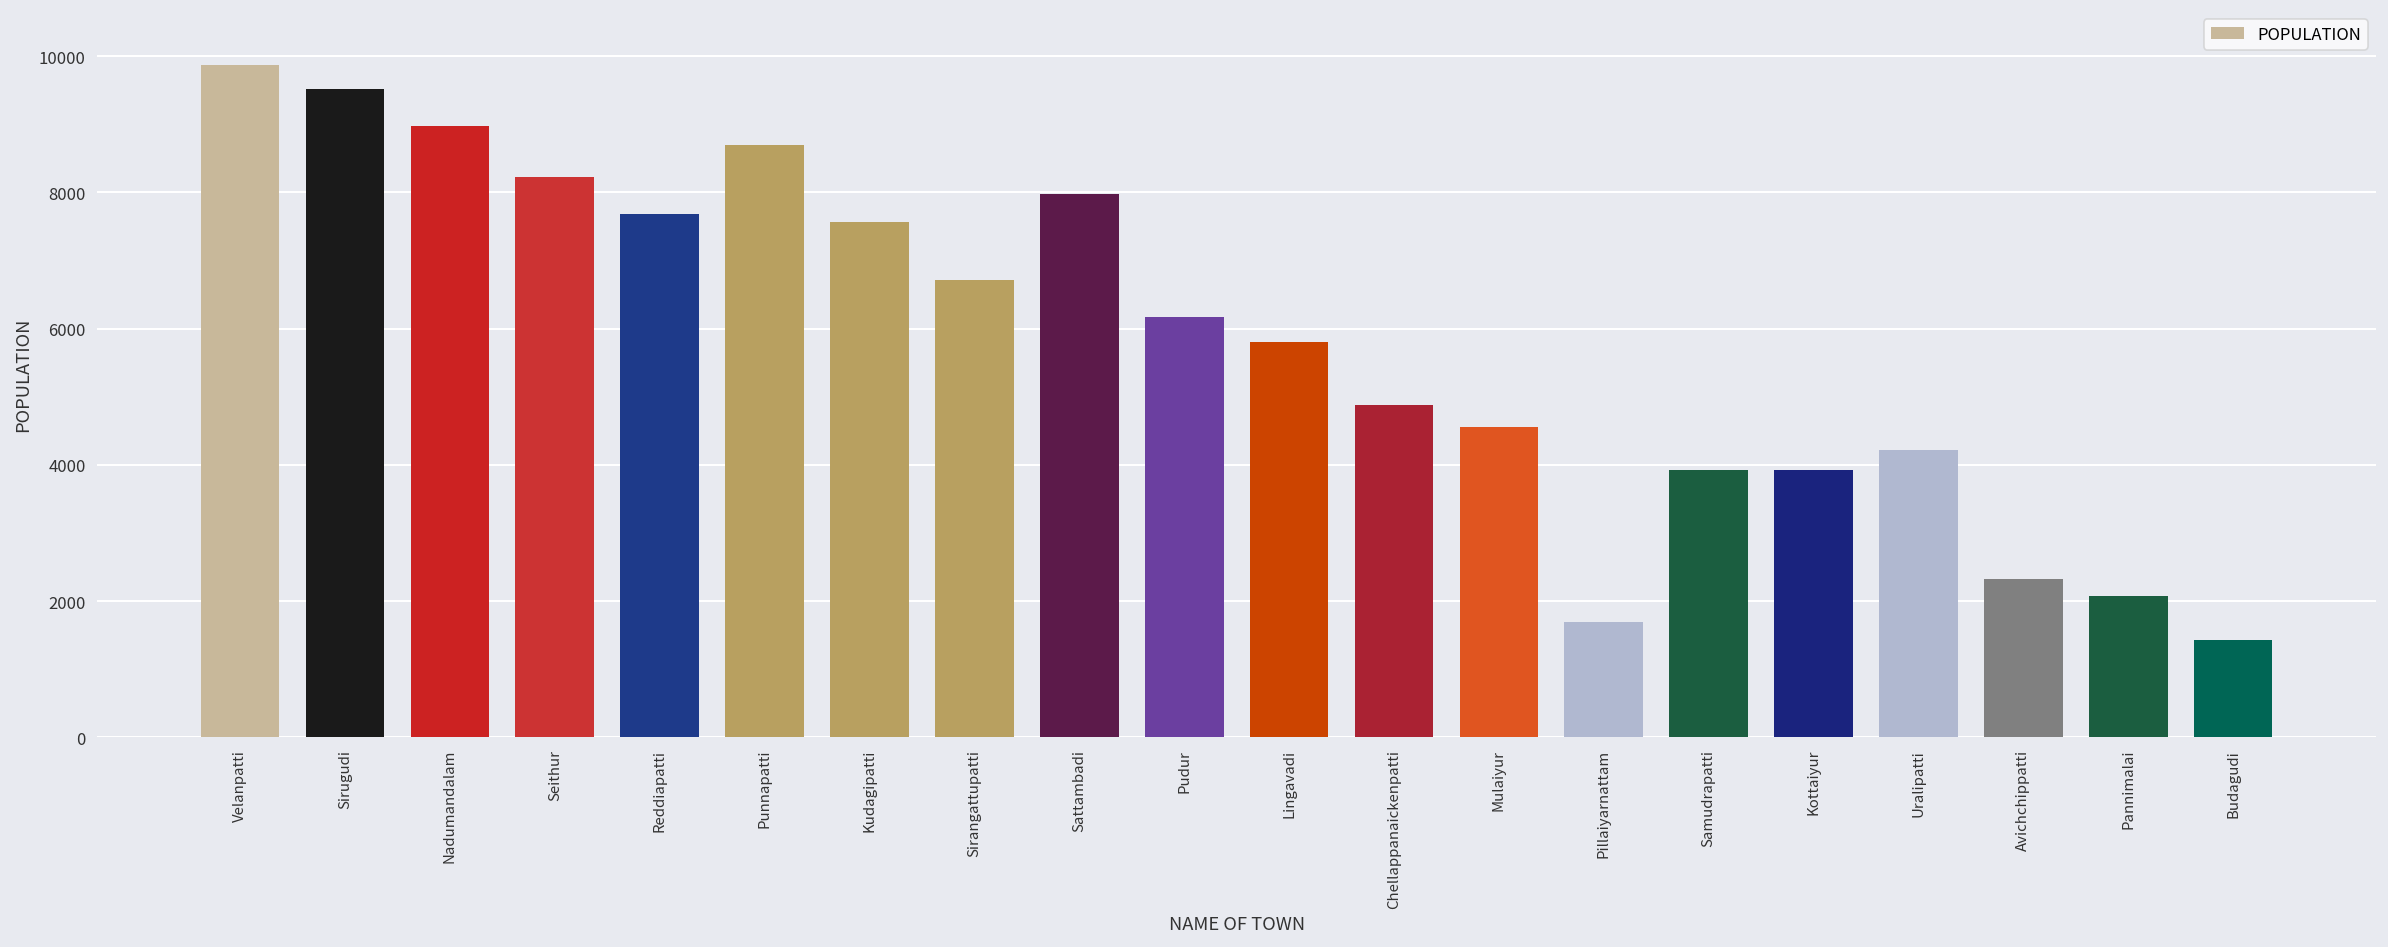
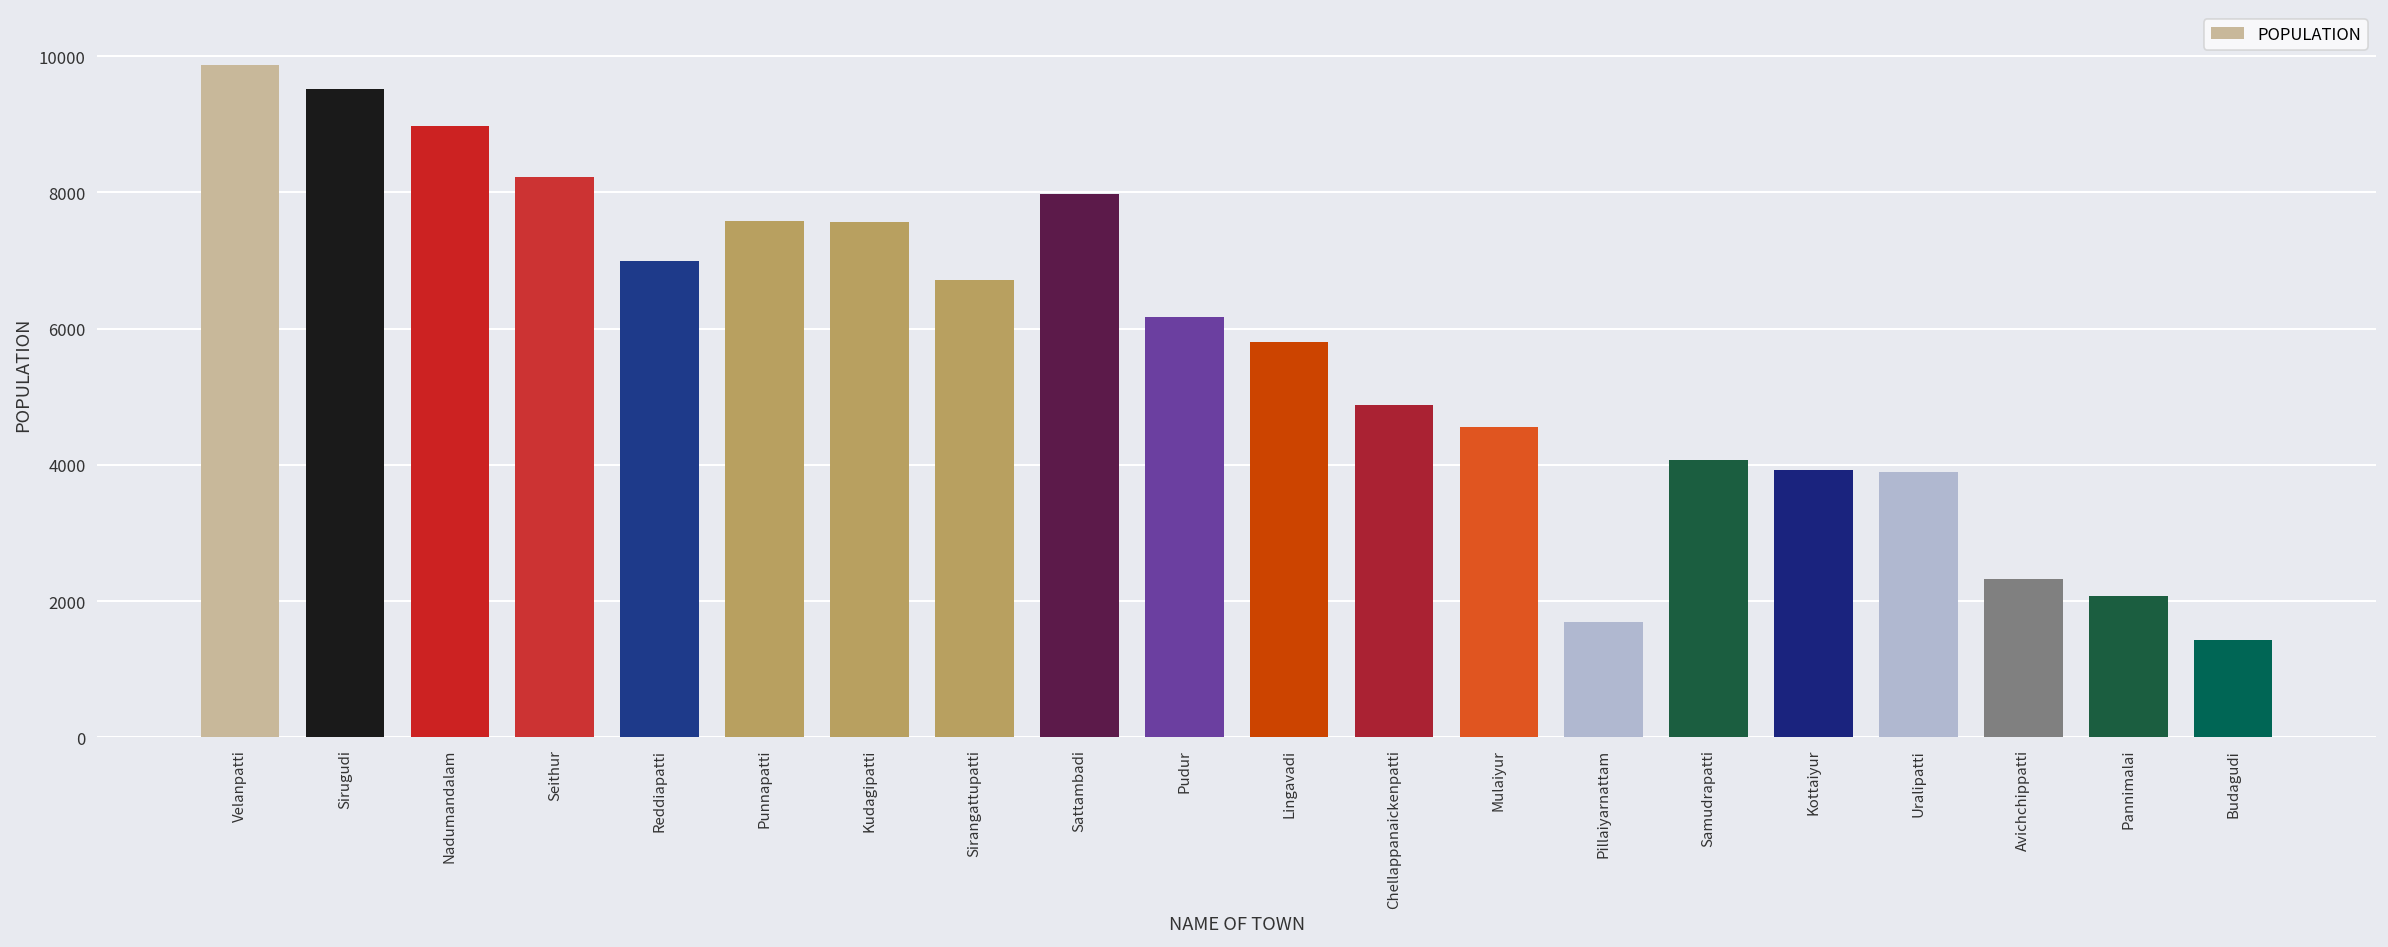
  {
    "Velanpatti": 9900,
    "Sirugudi": 9500,
    "Nadumandalam": 9000,
    "Seithur": 8200,
-   "Reddiapatti": 7700,
-   "Punnapatti": 8700,
+   "Reddiapatti": 7000,
+   "Punnapatti": 7600,
    "Kudagipatti": 7600,
    "Sirangattupatti": 6700,
    "Sattambadi": 8000,
    "Pudur": 6200,
    "Lingavadi": 5800,
    "Chellappanaickenpatti": 4900,
    "Mulaiyur": 4500,
    "Pillaiyarnattam": 1700,
-   "Samudrapatti": 3900,
+   "Samudrapatti": 4100,
    "Kottaiyur": 3900,
-   "Uralipatti": 4200,
+   "Uralipatti": 3900,
    "Avichchippatti": 2300,
    "Pannimalai": 2100,
    "Budagudi": 1400
  }
